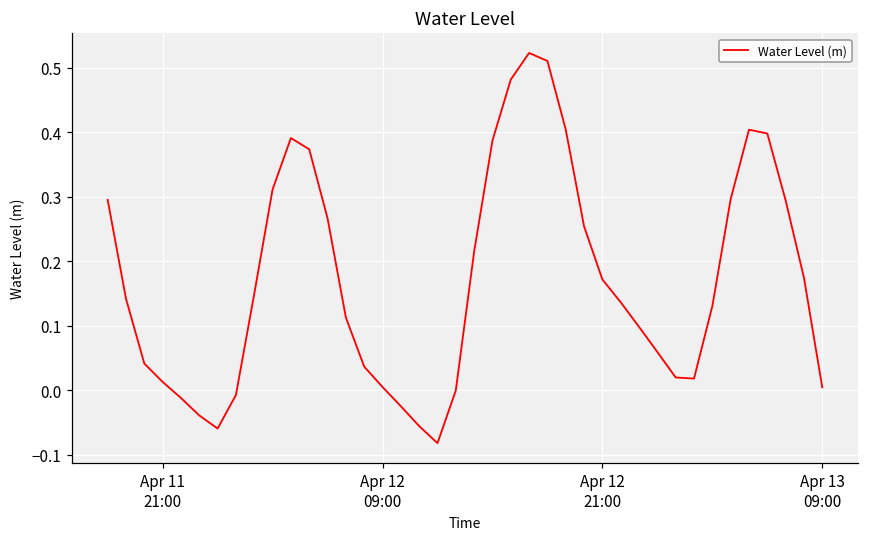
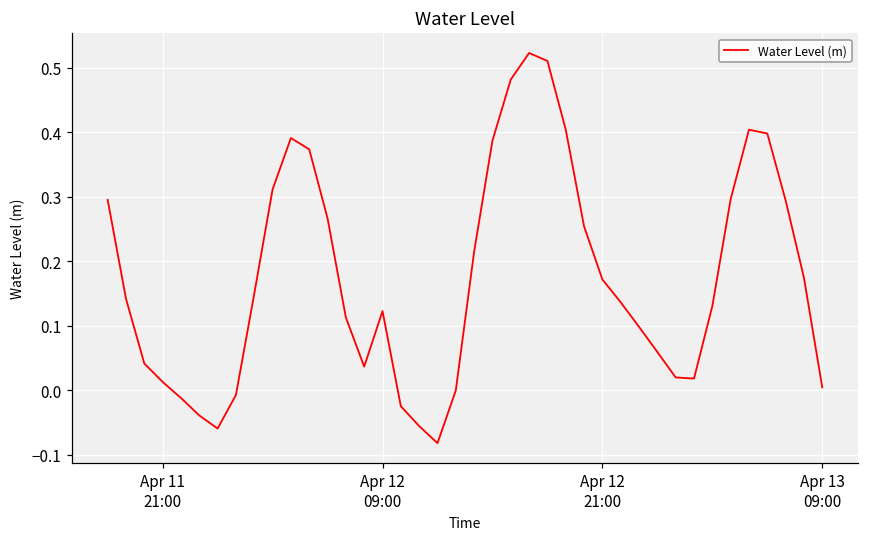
  {
    "Apr 11 21:00": 0.01,
-   "Apr 12 09:00": 0.00,
+   "Apr 12 09:00": 0.12,
    "Apr 12 21:00": 0.17,
    "Apr 13 09:00": 0.00
  }
